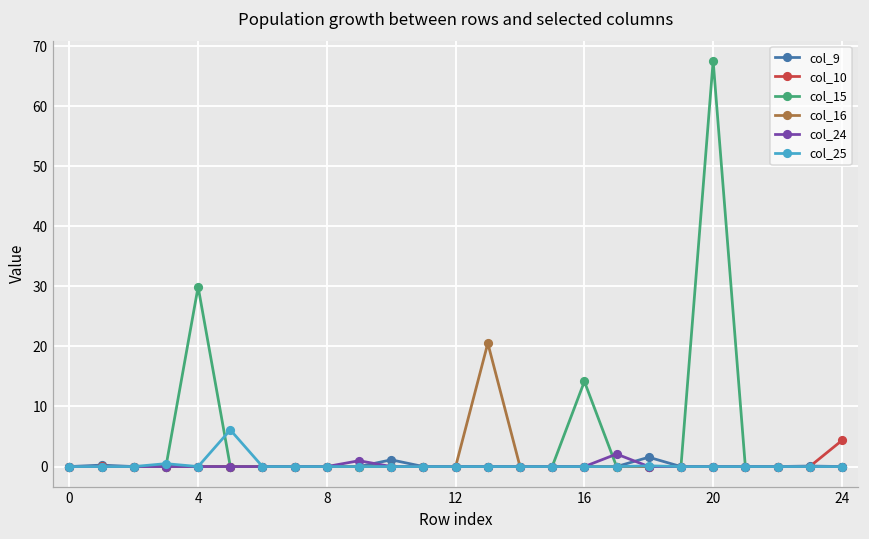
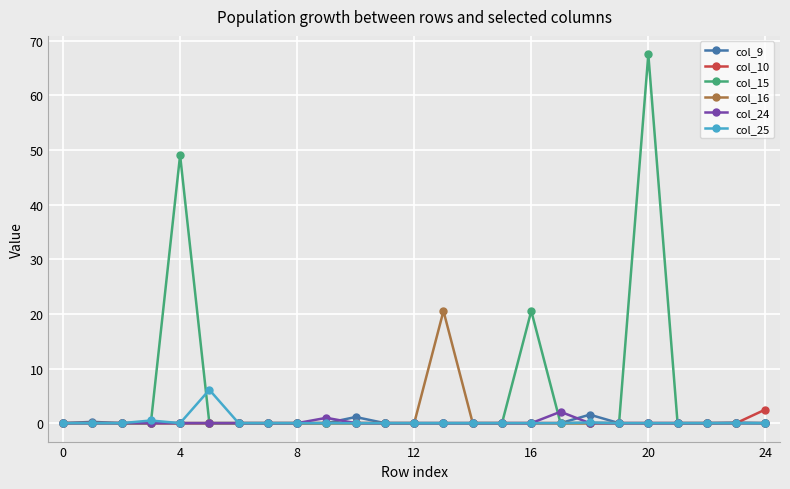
  {
    "col_10": {
-     "24": 4
+     "24": 2
    },
    "col_15": {
-     "4": 30,
-     "16": 14,
+     "4": 49,
+     "16": 21,
      "20": 68
    }
  }
